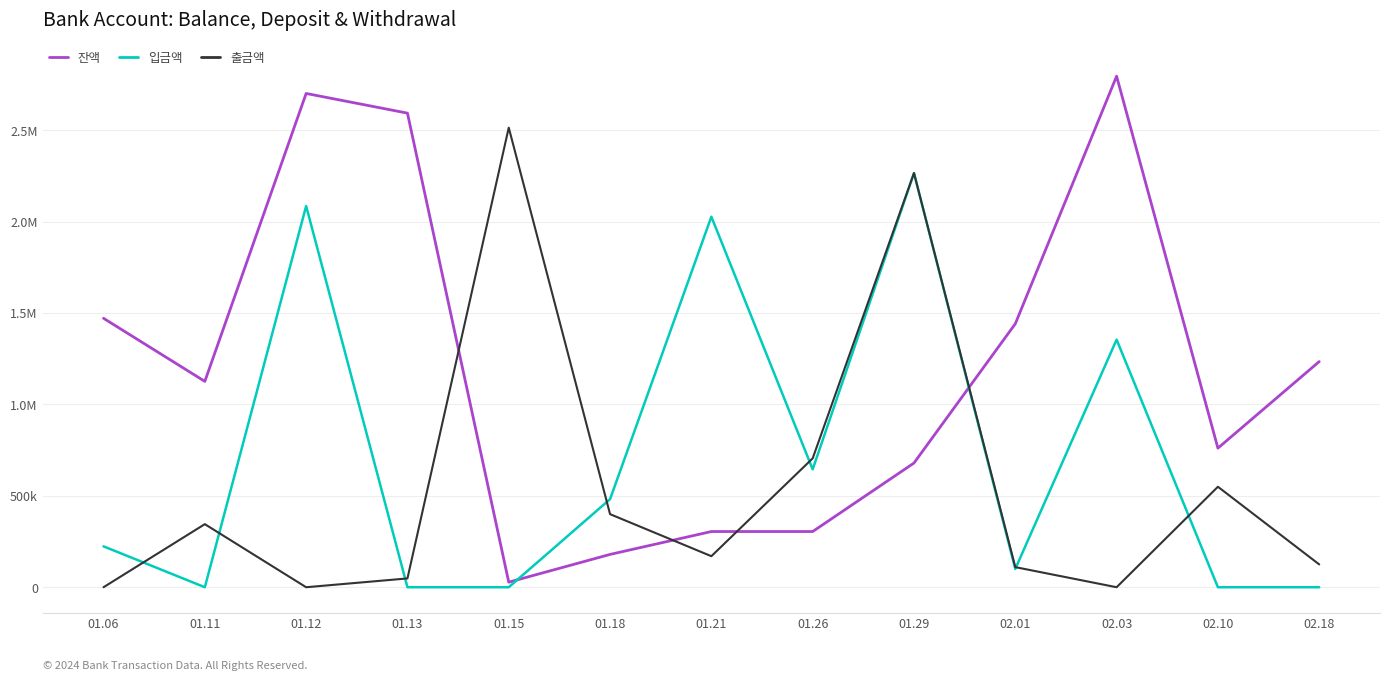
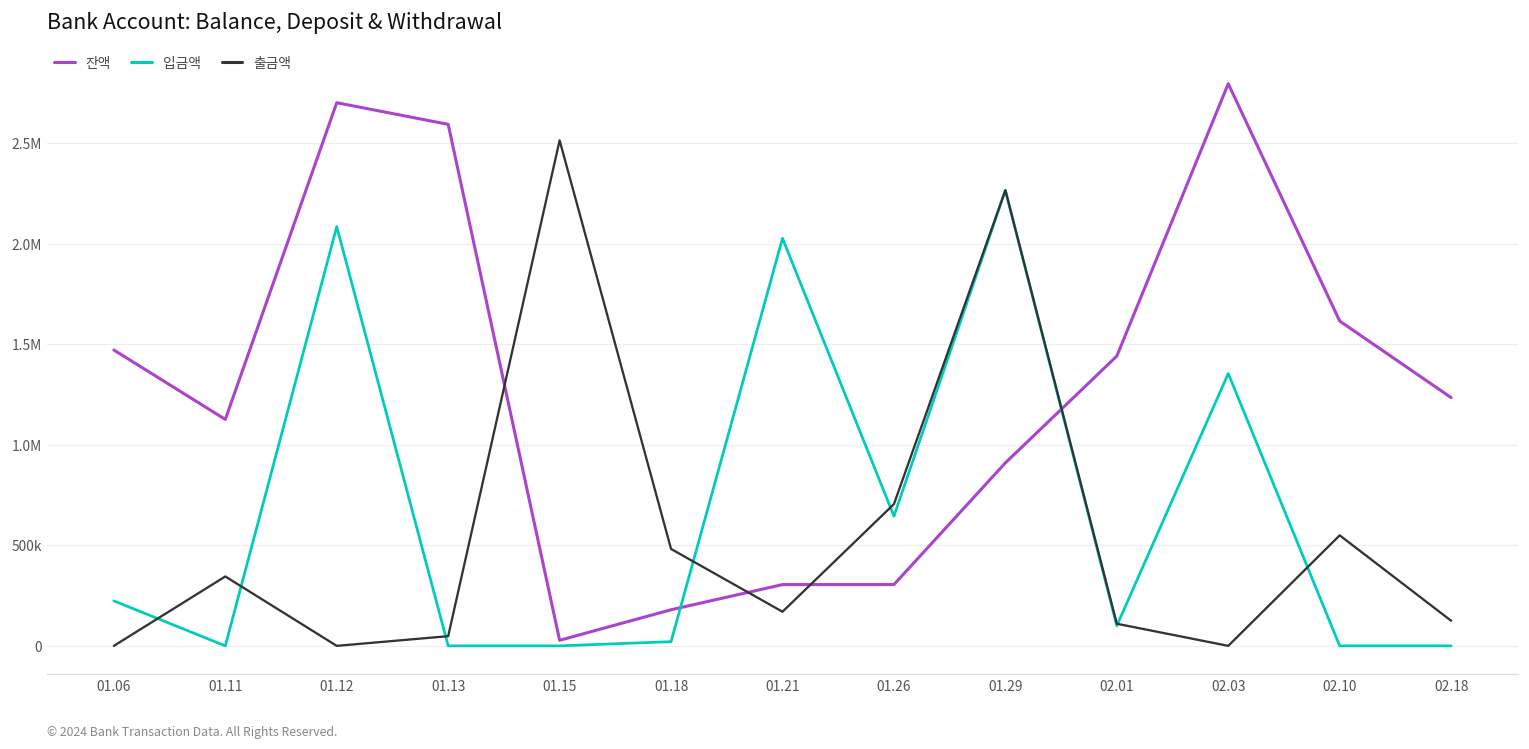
  {
    "잔액": {
      "01.06": 1470000,
      "01.11": 1130000,
      "01.12": 2700000,
      "01.13": 2590000,
      "01.15": 30000,
      "01.18": 180000,
      "01.21": 300000,
      "01.26": 300000,
-     "01.29": 680000,
+     "01.29": 910000,
      "02.01": 1440000,
      "02.03": 2800000,
-     "02.10": 760000,
+     "02.10": 1620000,
      "02.18": 1230000
    },
    "입금액": {
      "01.06": 220000,
      "01.11": 0,
      "01.12": 2090000,
      "01.13": 0,
      "01.15": 0,
-     "01.18": 480000,
+     "01.18": 20000,
      "01.21": 2030000,
      "01.26": 650000,
      "02.03": 1350000,
      "02.10": 0,
      "02.18": 0
    },
    "출금액": {
      "01.06": 0,
      "01.11": 350000,
      "01.12": 0,
      "01.13": 50000,
      "01.15": 2510000,
-     "01.18": 400000,
+     "01.18": 480000,
      "01.21": 170000,
      "01.26": 710000,
      "02.03": 0,
      "02.10": 550000,
      "02.18": 120000
    }
  }
